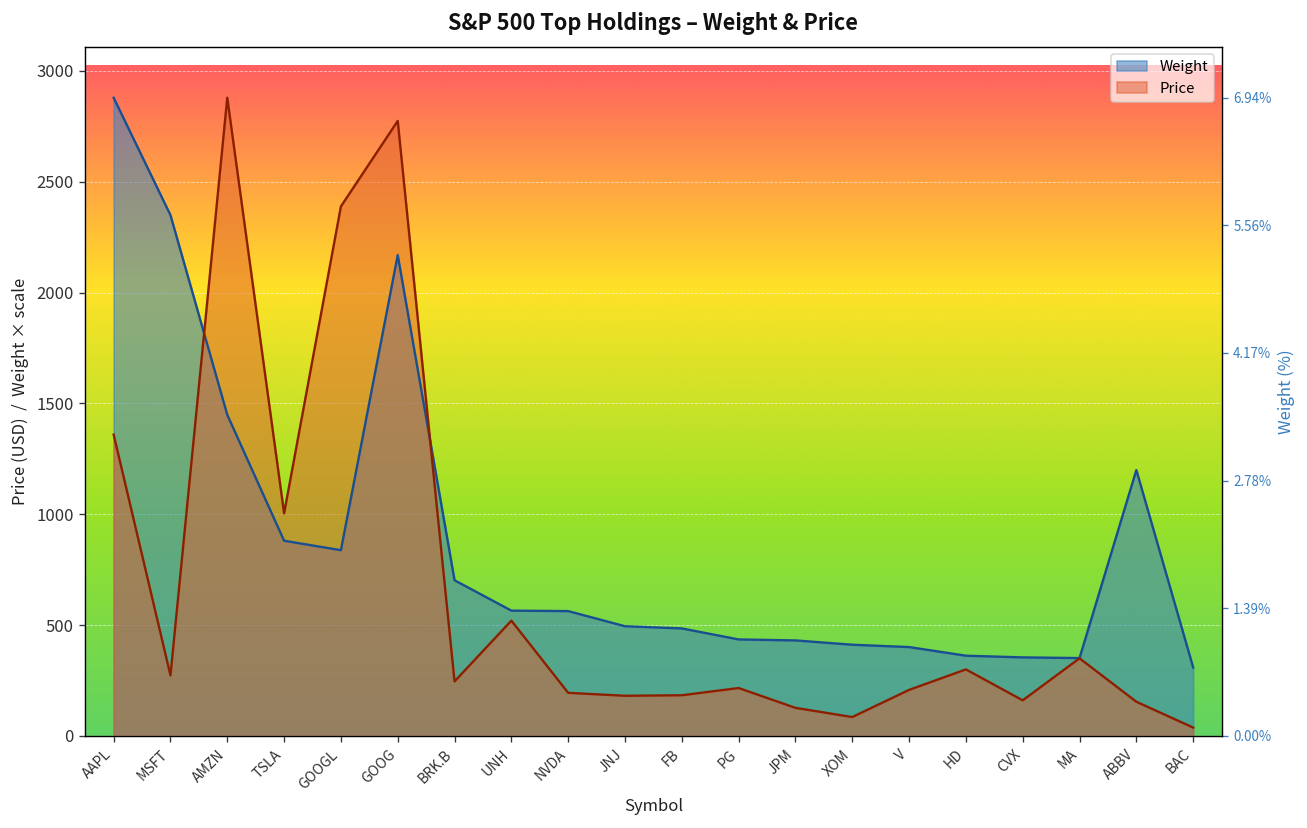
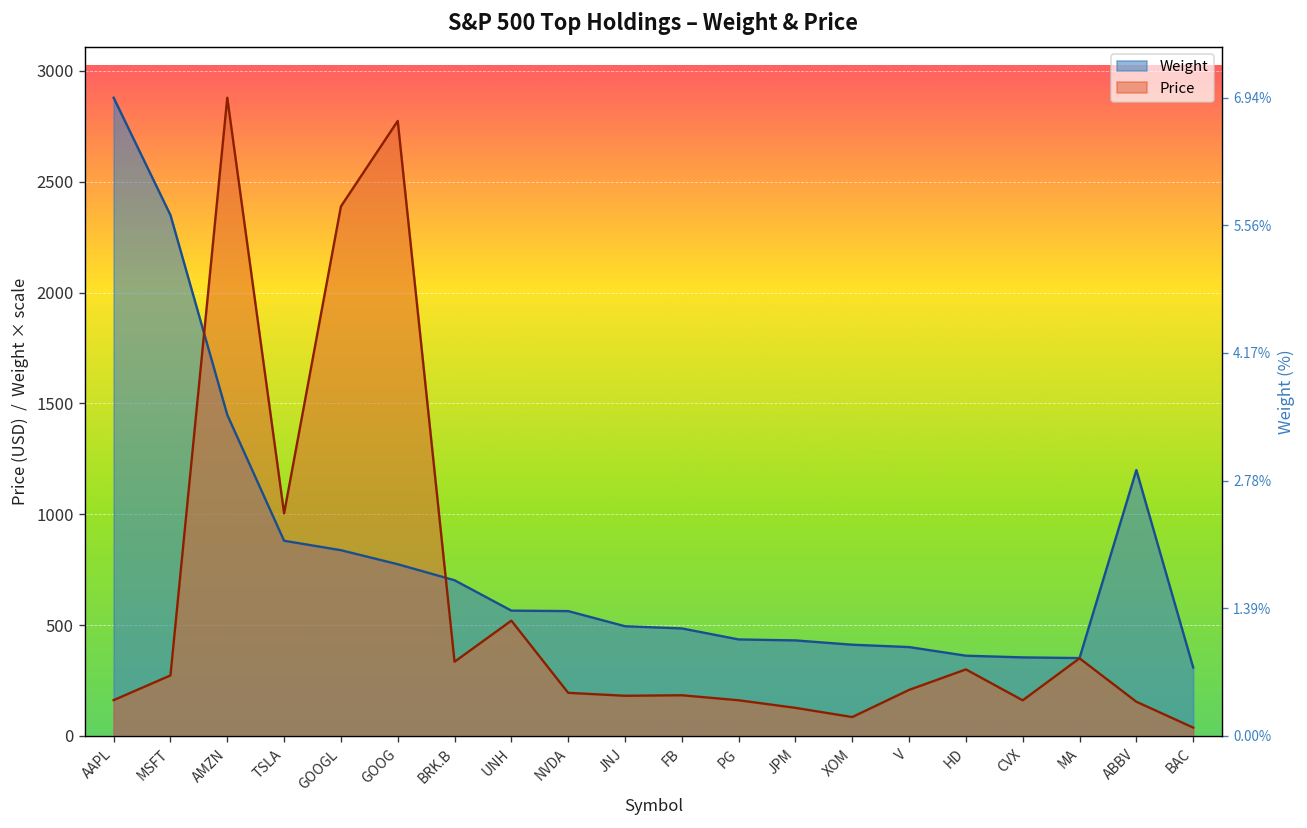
  {
    "Weight": {
      "AAPL": 2880,
      "MSFT": 2350,
      "AMZN": 1450,
      "TSLA": 880,
      "GOOGL": 840,
-     "GOOG": 2170,
+     "GOOG": 770,
      "BRK.B": 700,
      "UNH": 570,
      "NVDA": 560,
      "JNJ": 490,
      "FB": 480,
      "PG": 440,
      "JPM": 430,
      "XOM": 410,
      "V": 400,
      "HD": 360,
      "CVX": 350,
      "ABBV": 1200,
      "BAC": 310
    },
    "Price": {
-     "AAPL": 1360,
+     "AAPL": 160,
      "MSFT": 270,
      "AMZN": 2880,
      "TSLA": 1000,
      "GOOGL": 2390,
      "GOOG": 2770,
-     "BRK.B": 250,
+     "BRK.B": 330,
      "UNH": 520,
      "NVDA": 190,
      "JNJ": 180,
      "FB": 180,
-     "PG": 220,
+     "PG": 160,
      "JPM": 130,
      "XOM": 90,
      "V": 210,
      "HD": 300,
      "CVX": 160,
      "ABBV": 150,
      "BAC": 40
    }
  }
